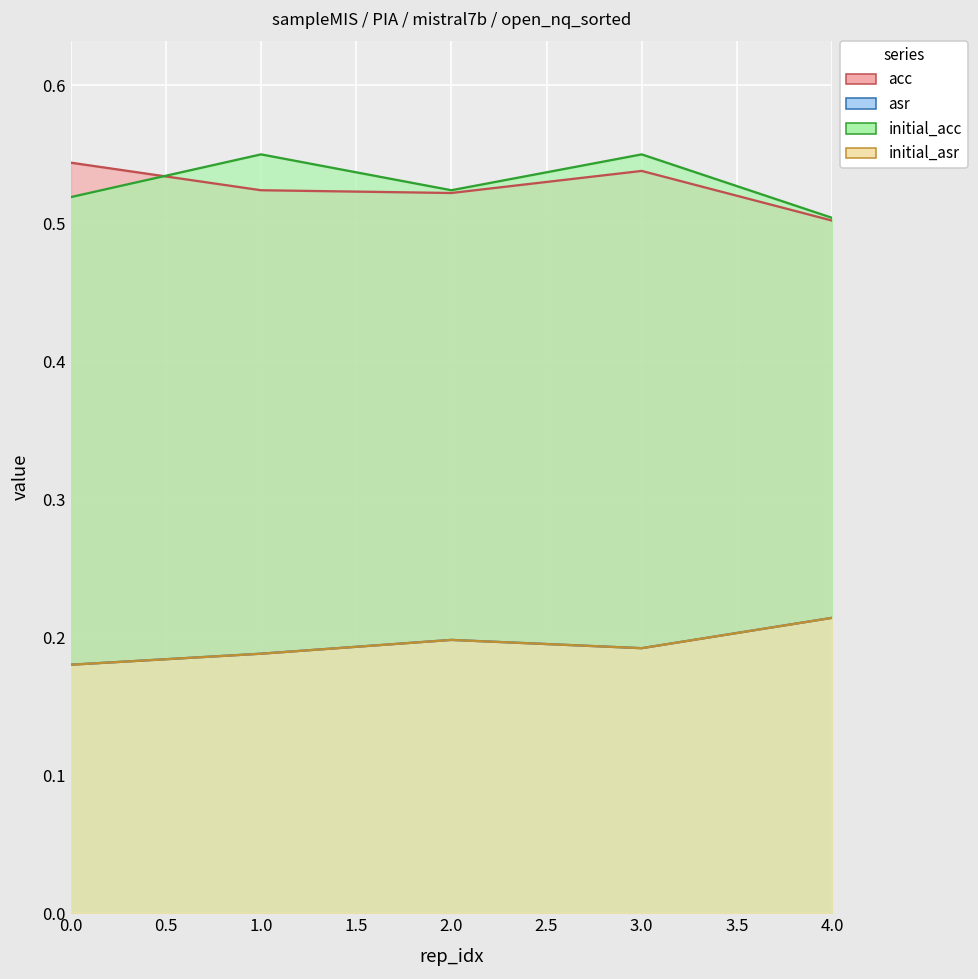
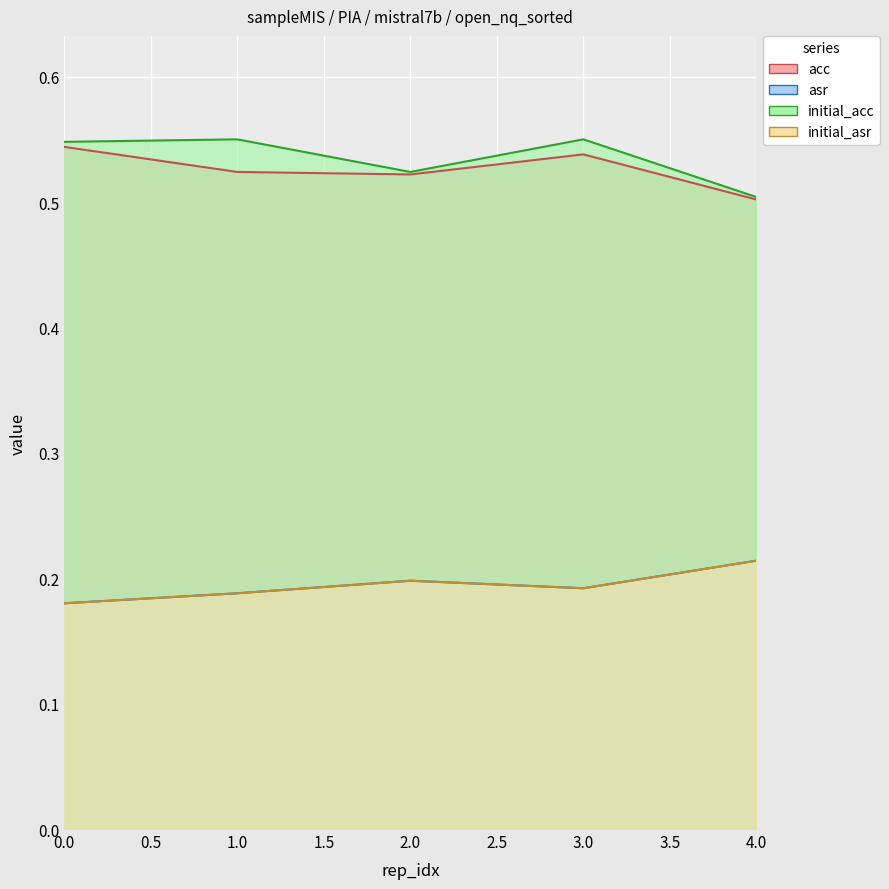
  {
    "initial_acc": {
-     "0.0": 0.519,
+     "0.0": 0.548,
      "1.0": 0.550,
      "2.0": 0.524,
      "3.0": 0.550
    }
  }
